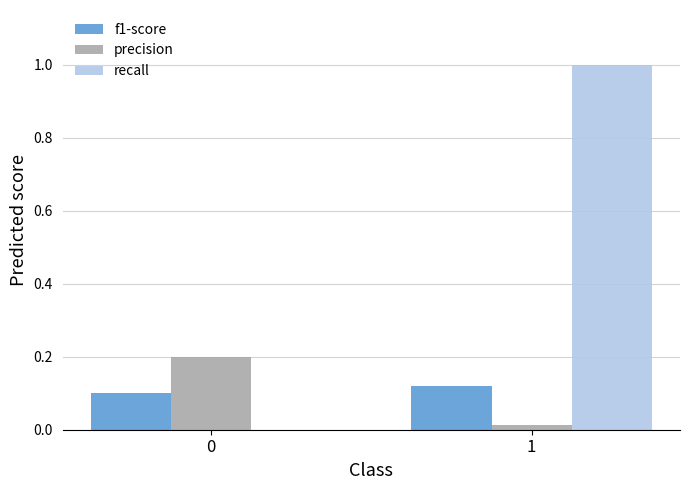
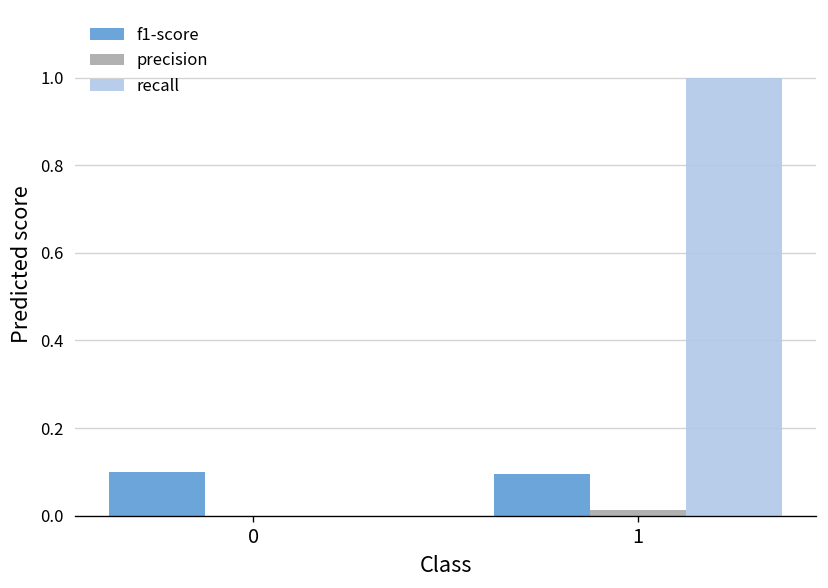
  {
    "f1-score": {
      "0": 0.10,
-     "1": 0.12
+     "1": 0.09
    },
    "precision": {
-     "0": 0.2,
+     "0": 0.0,
      "1": 0.01
    },
    "recall": {
      "0": 0.00,
      "1": 1.00
    }
  }
